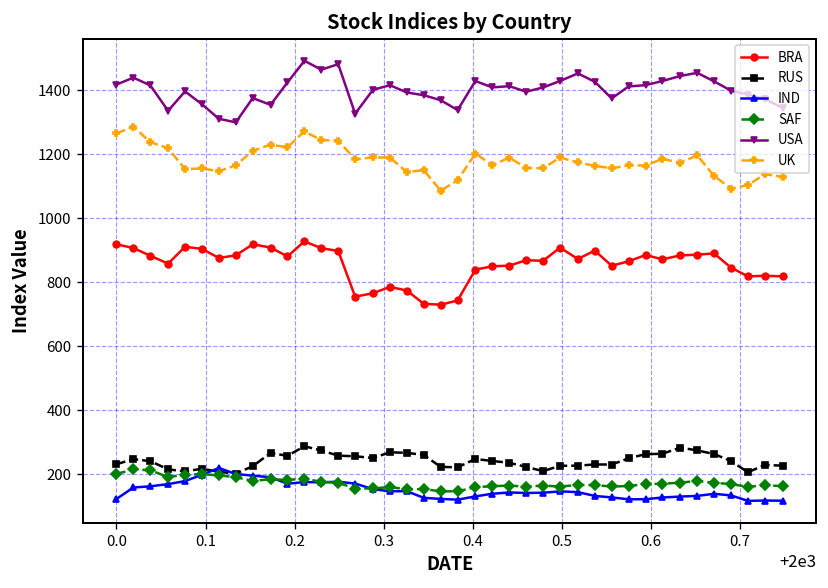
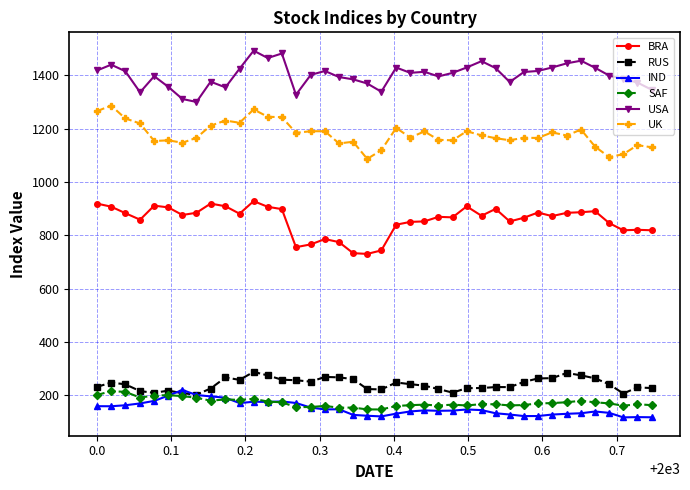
  {
    "BRA": {
      "0.0": 920
    },
    "RUS": {
      "0.0": 230
    },
    "IND": {
-     "0.0": 120
+     "0.0": 160
    },
    "SAF": {
      "0.0": 200
    },
    "USA": {
      "0.0": 1420
    },
    "UK": {
      "0.0": 1270
    }
  }
